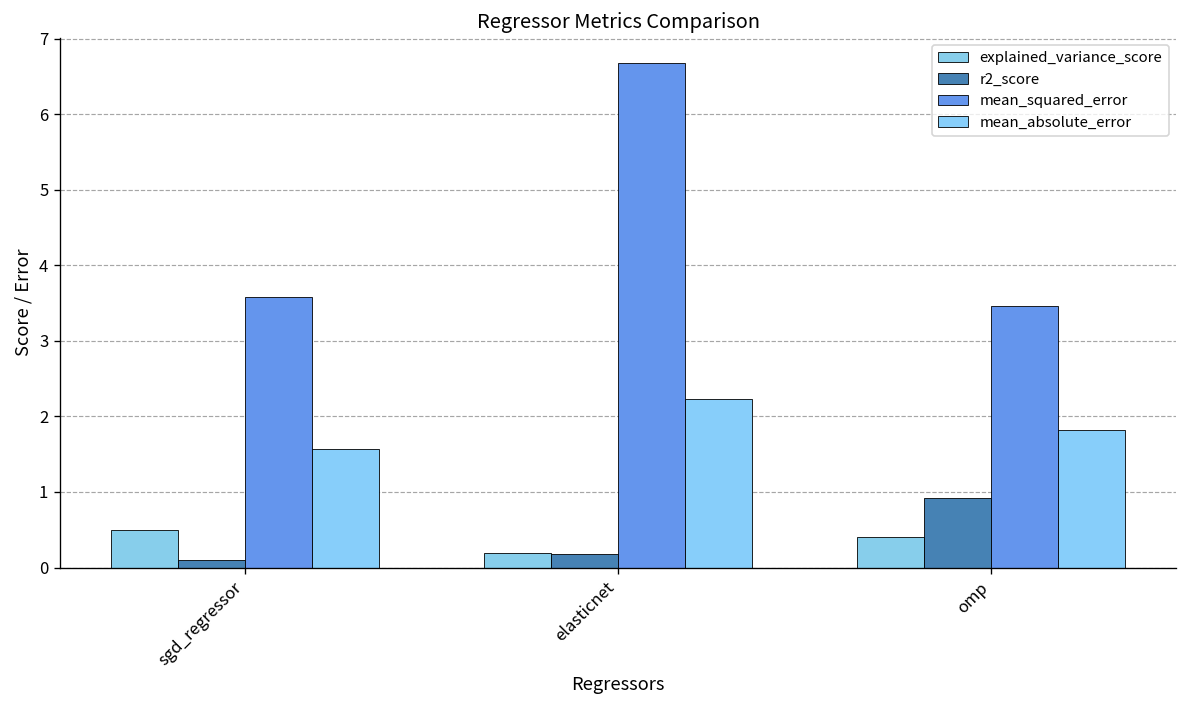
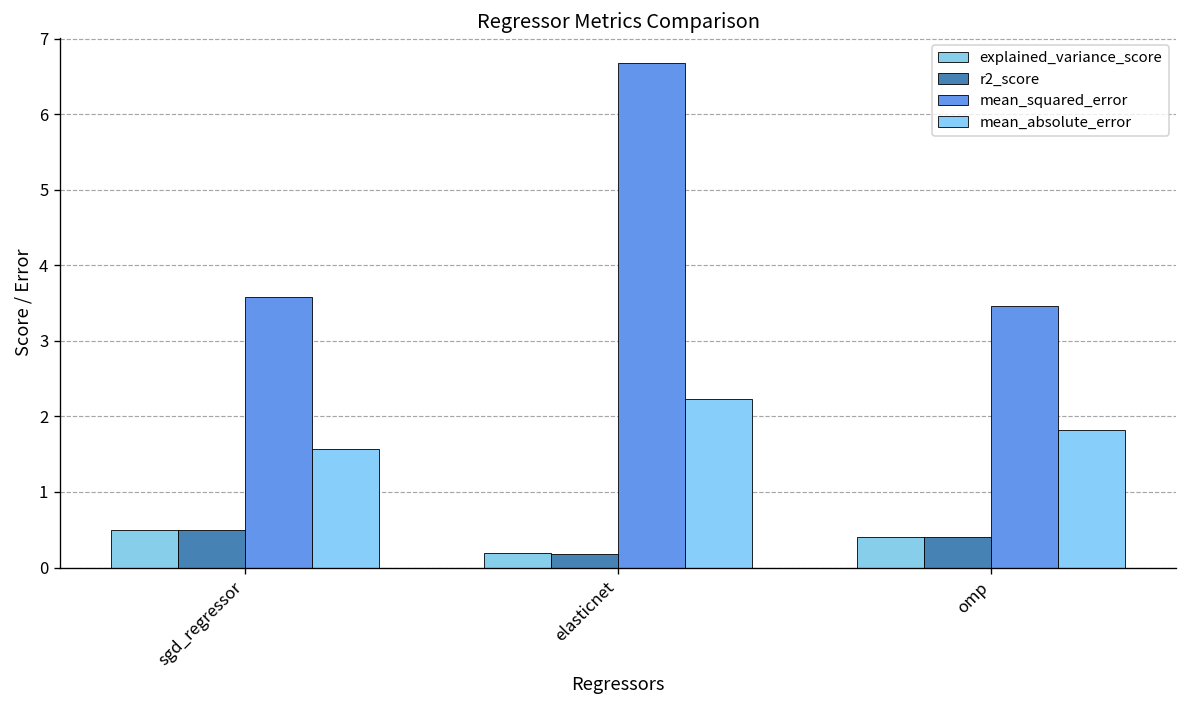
  {
    "r2_score": {
-     "sgd_regressor": 0.1,
+     "sgd_regressor": 0.5,
      "elasticnet": 0.2,
-     "omp": 0.9
+     "omp": 0.4
    },
    "mean_squared_error": {
      "sgd_regressor": 3.6,
      "elasticnet": 6.7,
      "omp": 3.5
    }
  }
